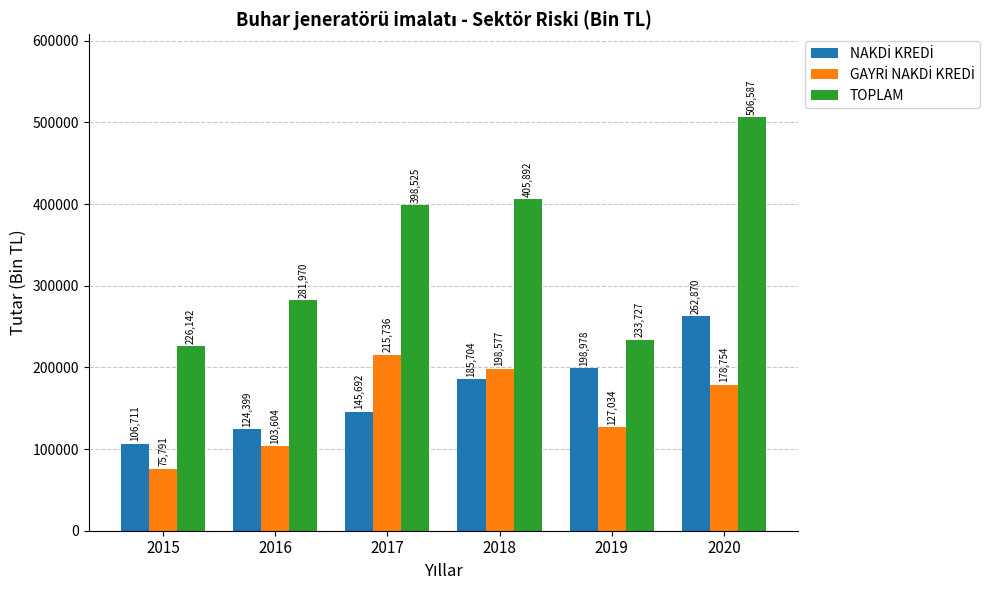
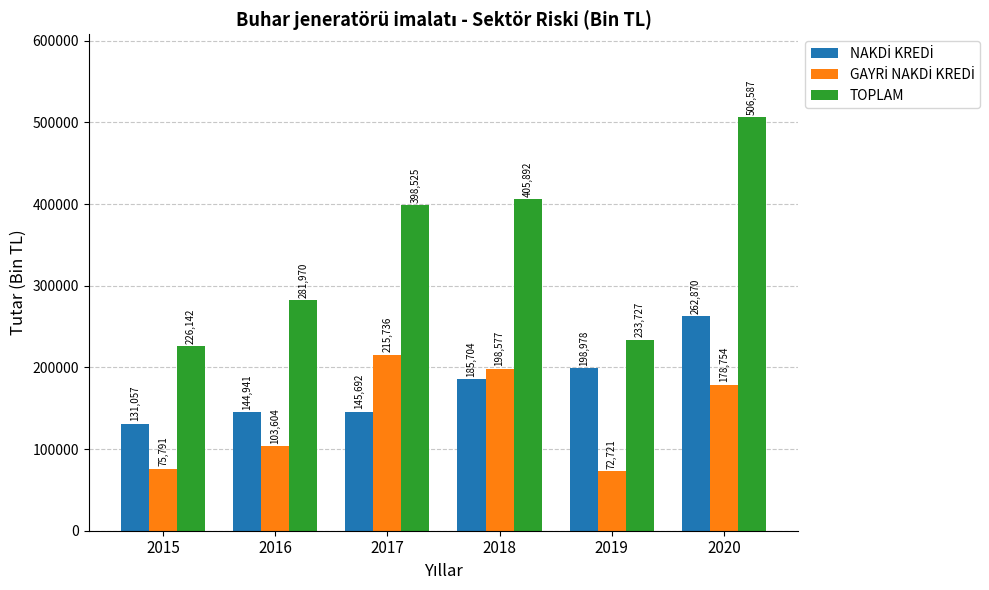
  {
    "NAKDİ KREDİ": {
-     "2015": "106,711",
-     "2016": "124,399",
+     "2015": "131,057",
+     "2016": "144,941",
      "2017": "145,692",
      "2018": "185,704",
      "2019": "198,978",
      "2020": "262,870"
    },
    "GAYRİ NAKDİ KREDİ": {
      "2015": "75,791",
      "2016": "103,604",
      "2017": "215,736",
      "2018": "198,577",
-     "2019": "127,034",
+     "2019": "72,721",
      "2020": "178,754"
    },
    "TOPLAM": {
      "2015": "226,142",
      "2016": "281,970",
      "2017": "398,525",
      "2018": "405,892",
      "2019": "233,727",
      "2020": "506,587"
    }
  }
